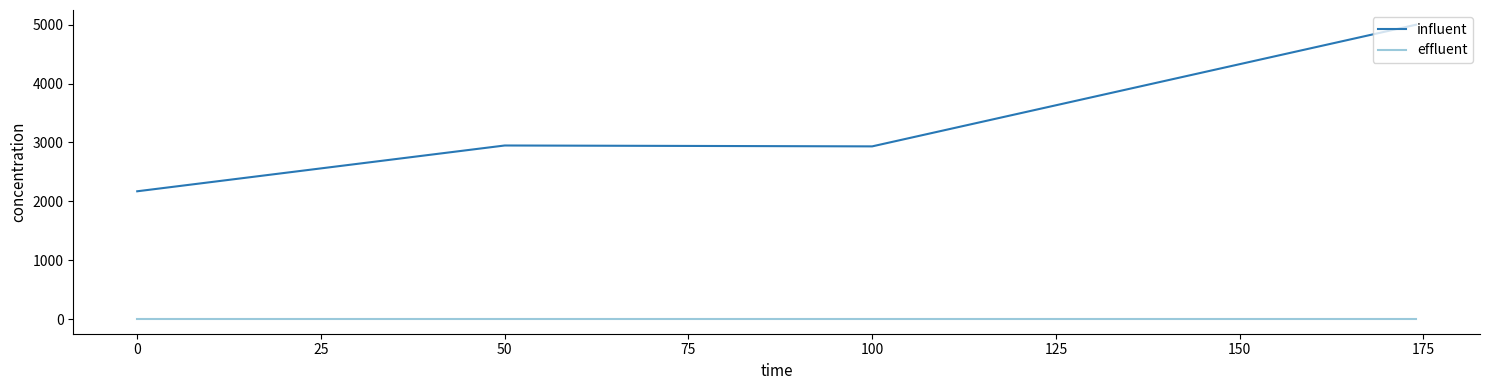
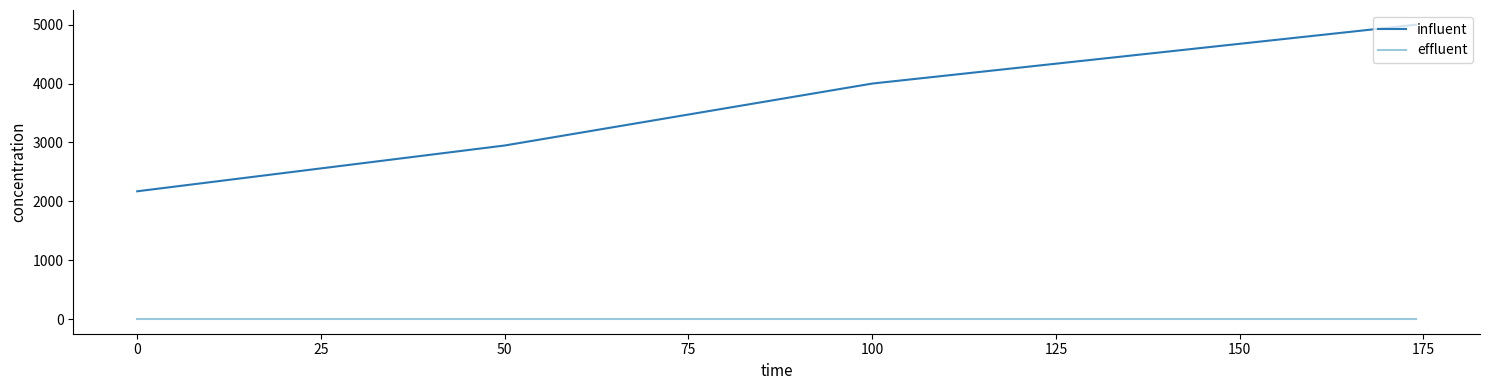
  {
    "influent": {
      "0": 2200,
      "50": 2900,
-     "100": 2900
+     "100": 4000
    },
    "effluent": {
      "0": 0,
      "175": 0
    }
  }
